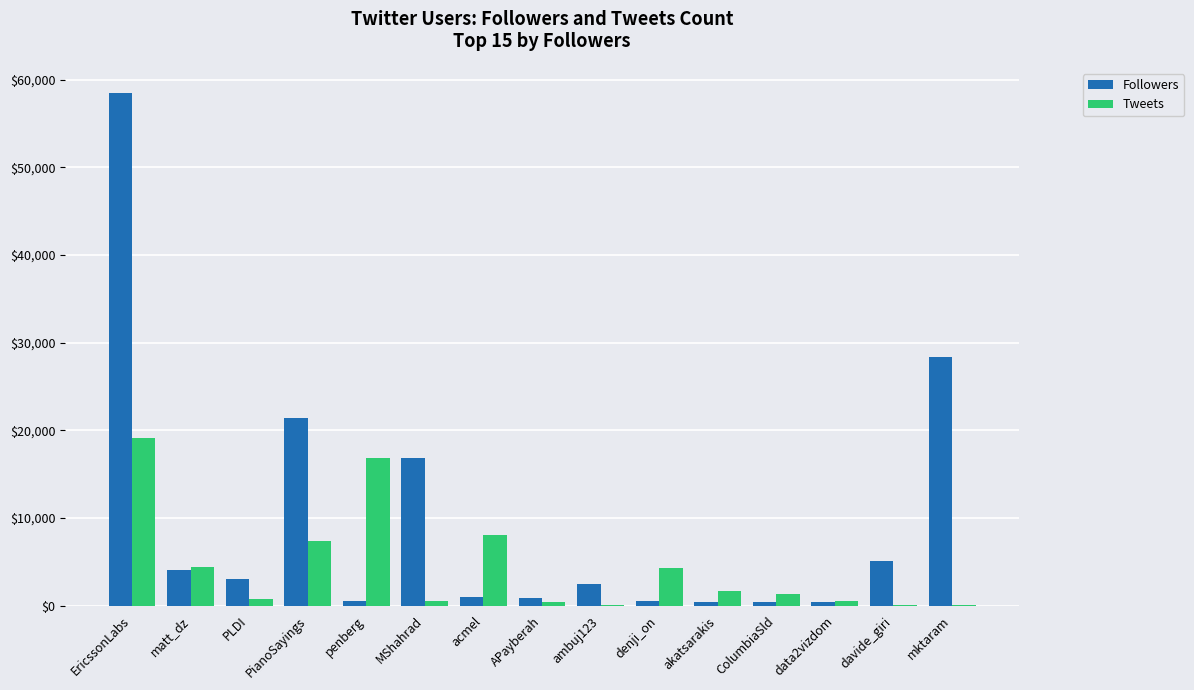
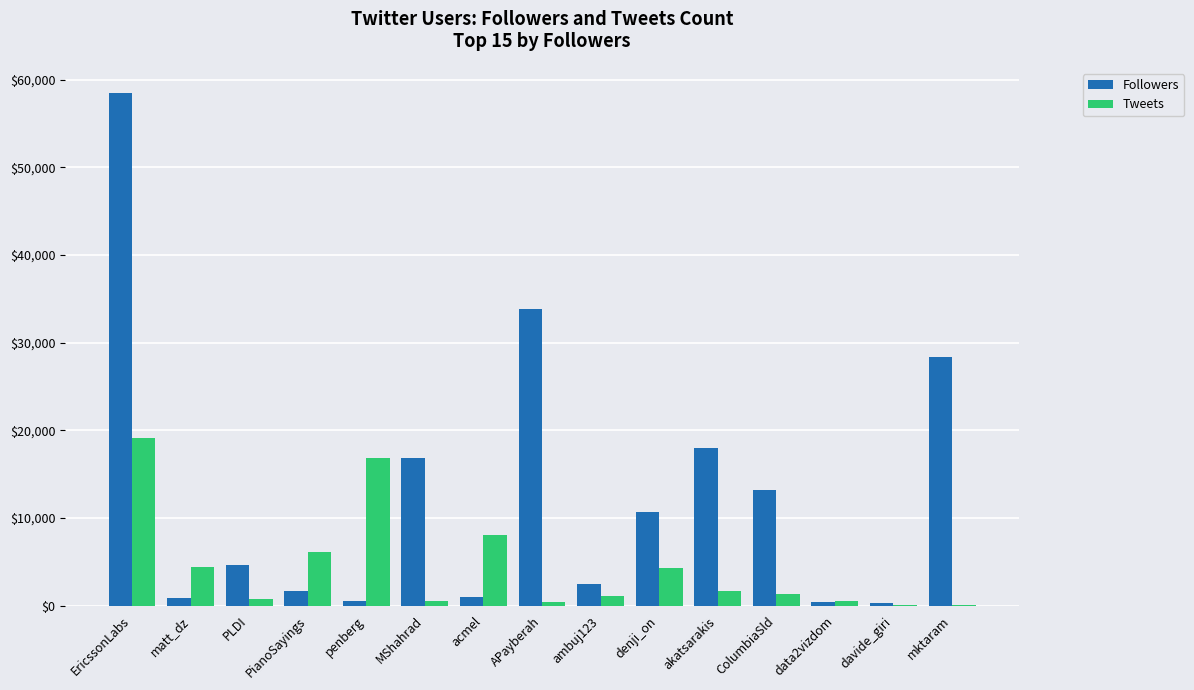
  {
    "Followers": {
      "EricssonLabs": "$58,000",
-     "matt_dz": "$4,000",
-     "PLDI": "$3,000",
-     "PianoSayings": "$21,000",
+     "matt_dz": "$1,000",
+     "PLDI": "$5,000",
+     "PianoSayings": "$2,000",
      "penberg": "$1,000",
      "MShahrad": "$17,000",
      "acmel": "$1,000",
-     "APayberah": "$1,000",
+     "APayberah": "$34,000",
      "ambuj123": "$2,000",
-     "denji_on": "$0",
-     "akatsarakis": "$0",
-     "ColumbiaSld": "$0",
+     "denji_on": "$11,000",
+     "akatsarakis": "$18,000",
+     "ColumbiaSld": "$13,000",
      "data2vizdom": "$0",
-     "davide_giri": "$5,000",
+     "davide_giri": "$0",
      "mktaram": "$28,000"
    },
    "Tweets": {
      "EricssonLabs": "$19,000",
      "matt_dz": "$4,000",
      "PLDI": "$1,000",
-     "PianoSayings": "$7,000",
+     "PianoSayings": "$6,000",
      "penberg": "$17,000",
      "MShahrad": "$0",
      "acmel": "$8,000",
      "APayberah": "$0",
-     "ambuj123": "$0",
+     "ambuj123": "$1,000",
      "denji_on": "$4,000",
      "akatsarakis": "$2,000",
      "ColumbiaSld": "$1,000",
      "data2vizdom": "$1,000"
    }
  }
